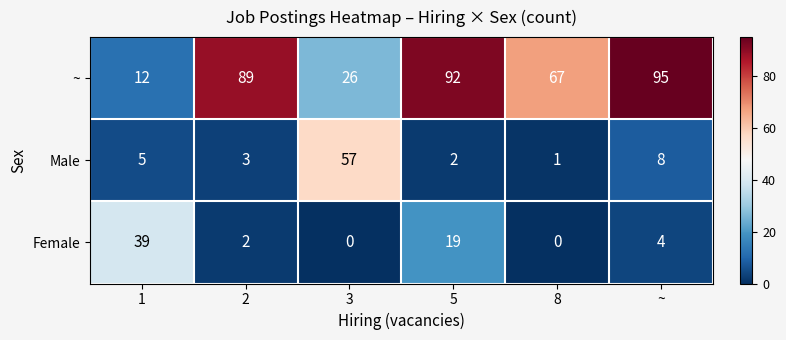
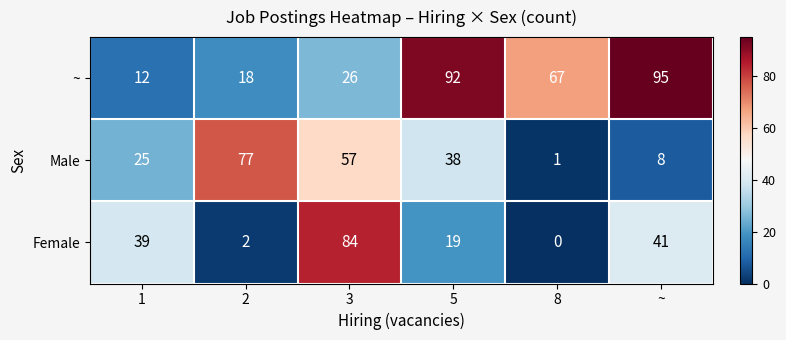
  {
    "~": {
      "1": 12,
-     "2": 89,
+     "2": 18,
      "3": 26,
      "5": 92,
      "8": 67,
      "~": 95
    },
    "Male": {
-     "1": 5,
-     "2": 3,
+     "1": 25,
+     "2": 77,
      "3": 57,
-     "5": 2,
+     "5": 38,
      "8": 1,
      "~": 8
    },
    "Female": {
      "1": 39,
      "2": 2,
-     "3": 0,
+     "3": 84,
      "5": 19,
      "8": 0,
-     "~": 4
+     "~": 41
    }
  }
